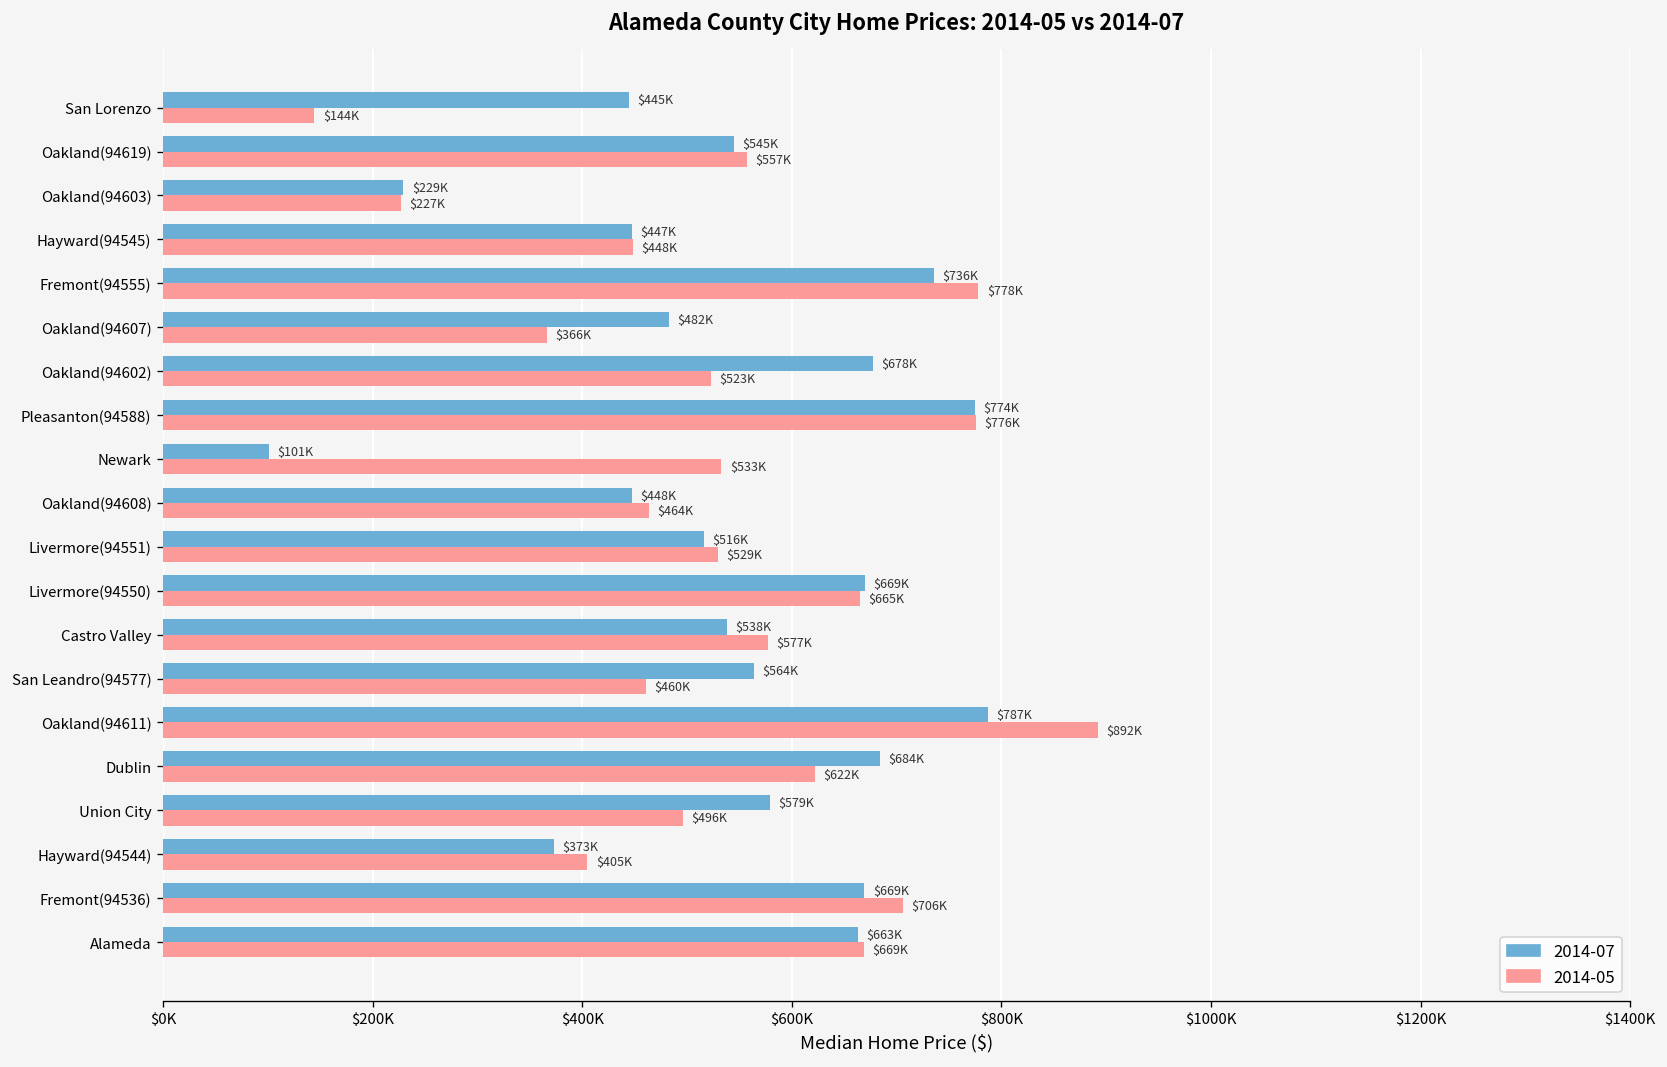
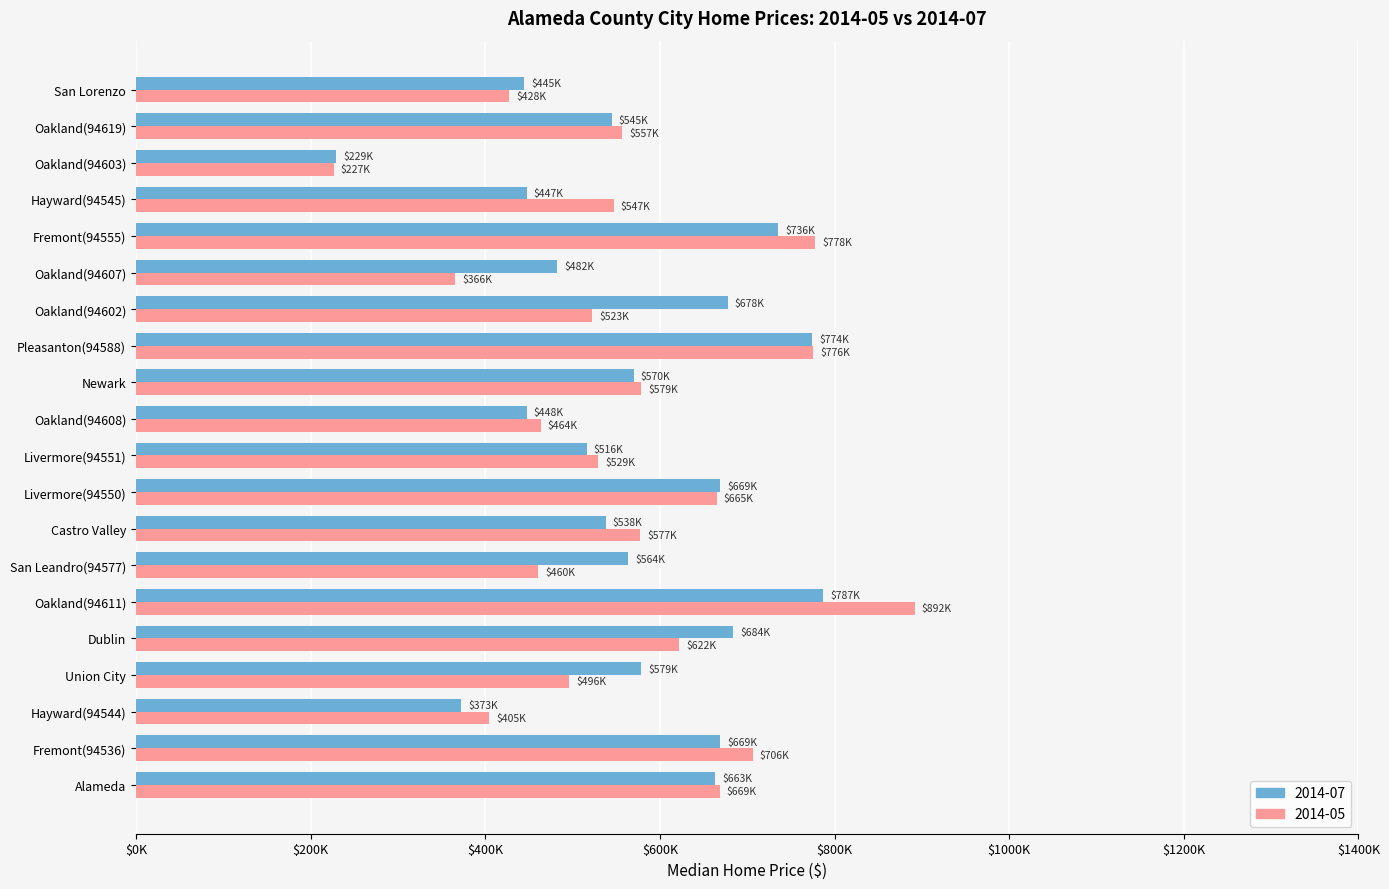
  {
    "2014-07": {
      "San Lorenzo": "$445K",
      "Oakland(94619)": "$545K",
      "Oakland(94603)": "$229K",
      "Hayward(94545)": "$447K",
      "Fremont(94555)": "$736K",
      "Oakland(94607)": "$482K",
      "Oakland(94602)": "$678K",
      "Pleasanton(94588)": "$774K",
-     "Newark": "$101K",
+     "Newark": "$570K",
      "Oakland(94608)": "$448K",
      "Livermore(94551)": "$516K",
      "Livermore(94550)": "$669K",
      "Castro Valley": "$538K",
      "San Leandro(94577)": "$564K",
      "Oakland(94611)": "$787K",
      "Dublin": "$684K",
      "Union City": "$579K",
      "Hayward(94544)": "$373K",
      "Fremont(94536)": "$669K",
      "Alameda": "$663K"
    },
    "2014-05": {
-     "San Lorenzo": "$144K",
+     "San Lorenzo": "$428K",
      "Oakland(94619)": "$557K",
      "Oakland(94603)": "$227K",
-     "Hayward(94545)": "$448K",
+     "Hayward(94545)": "$547K",
      "Fremont(94555)": "$778K",
      "Oakland(94607)": "$366K",
      "Oakland(94602)": "$523K",
      "Pleasanton(94588)": "$776K",
-     "Newark": "$533K",
+     "Newark": "$579K",
      "Oakland(94608)": "$464K",
      "Livermore(94551)": "$529K",
      "Livermore(94550)": "$665K",
      "Castro Valley": "$577K",
      "San Leandro(94577)": "$460K",
      "Oakland(94611)": "$892K",
      "Dublin": "$622K",
      "Union City": "$496K",
      "Hayward(94544)": "$405K",
      "Fremont(94536)": "$706K",
      "Alameda": "$669K"
    }
  }
